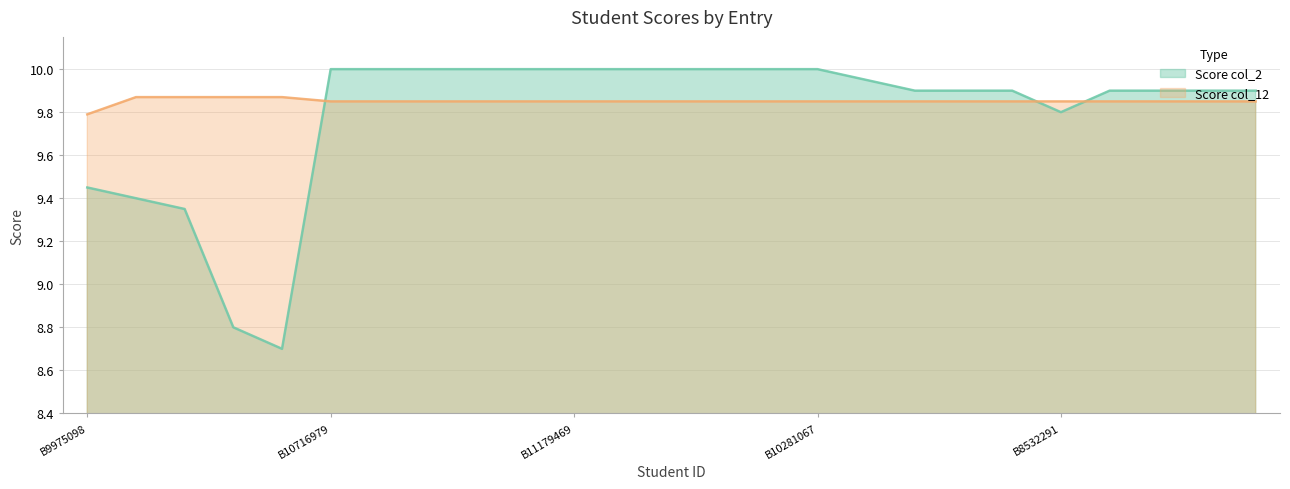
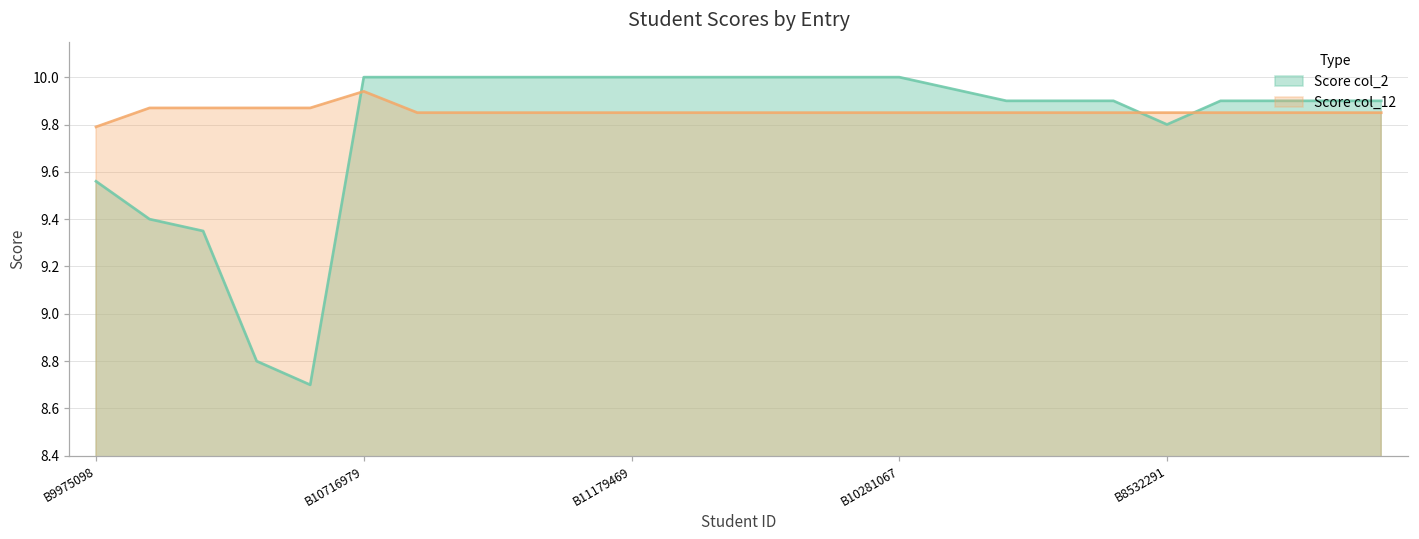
  {
    "Score col_2": {
-     "B9975098": 9.45,
+     "B9975098": 9.56,
      "B10716979": 10.00,
      "B11179469": 10.00,
      "B10281067": 10.00,
      "B8532291": 9.80
    },
    "Score col_12": {
      "B9975098": 9.79,
-     "B10716979": 9.85,
+     "B10716979": 9.94,
      "B11179469": 9.85,
      "B10281067": 9.85,
      "B8532291": 9.85
    }
  }
